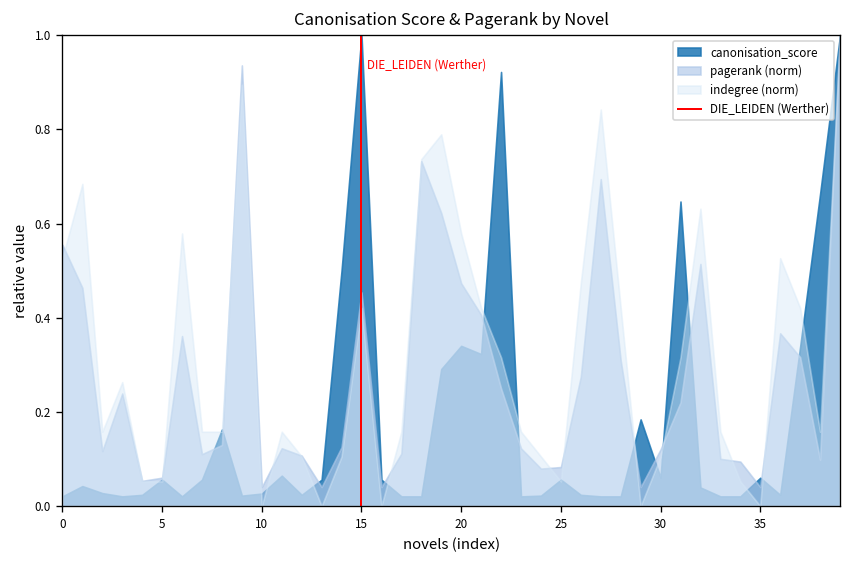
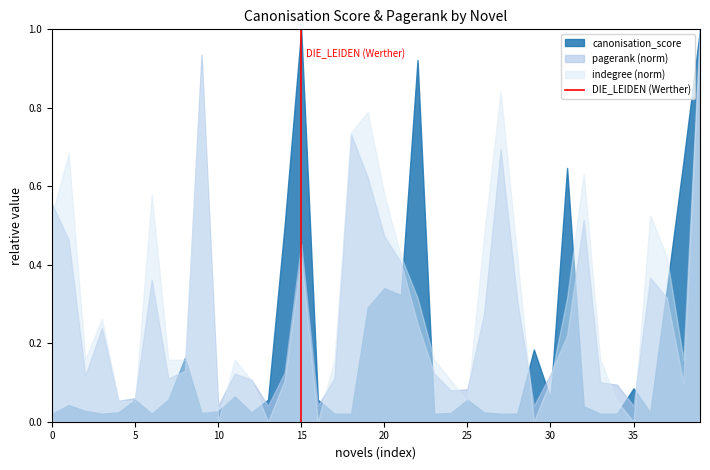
  {
    "canonisation_score": {
      "0": 0.02,
      "10": 0.03,
      "15": 1.00,
      "20": 0.34,
      "30": 0.06,
-     "35": 0.06
+     "35": 0.09
    }
  }
